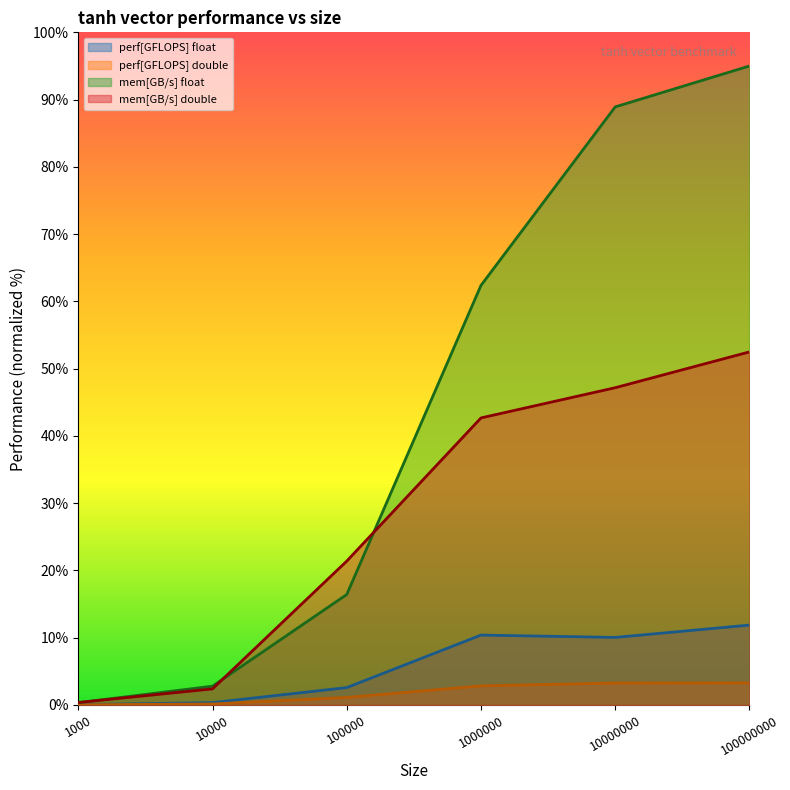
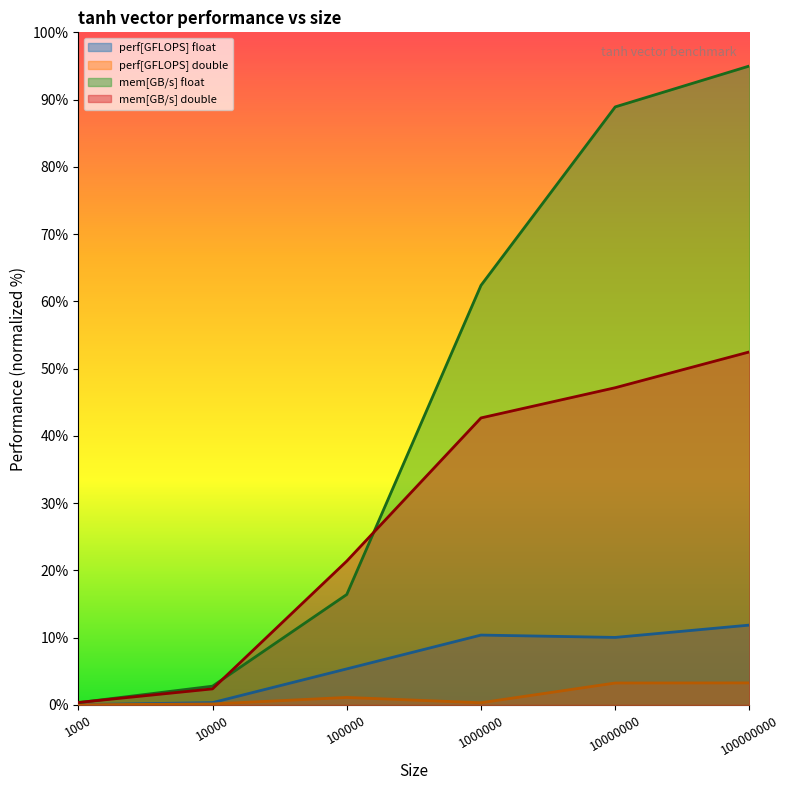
  {
    "perf[GFLOPS] float": {
-     "100000": "3%",
+     "100000": "5%",
      "1000000": "10%",
      "10000000": "10%",
      "100000000": "12%"
    },
    "perf[GFLOPS] double": {
      "100000": "1%",
-     "1000000": "3%",
+     "1000000": "0%",
      "10000000": "3%",
      "100000000": "3%"
    },
    "mem[GB/s] float": {
      "10000": "3%",
      "100000": "16%",
      "1000000": "62%",
      "10000000": "89%",
      "100000000": "95%"
    },
    "mem[GB/s] double": {
      "10000": "2%",
      "100000": "21%",
      "1000000": "43%",
      "10000000": "47%",
      "100000000": "52%"
    }
  }
